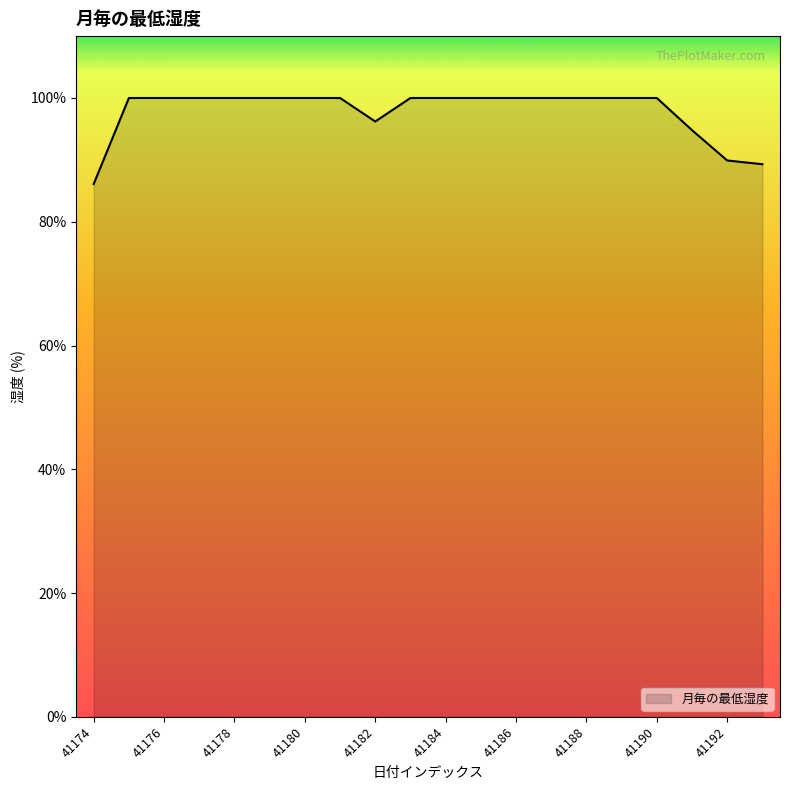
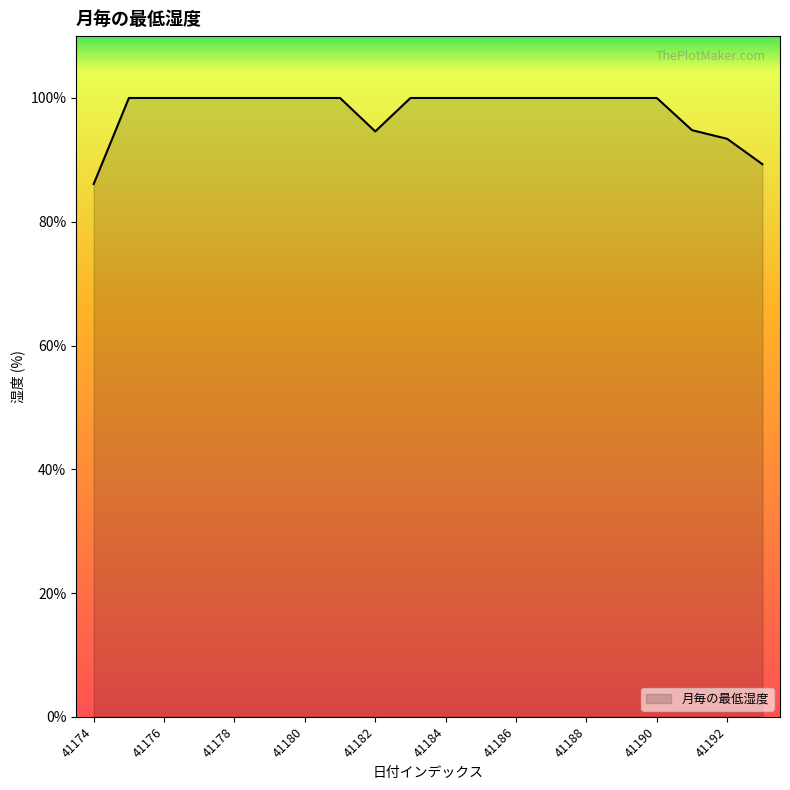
  {
    "41174": "86%",
    "41176": "100%",
    "41178": "100%",
    "41180": "100%",
-   "41182": "96%",
+   "41182": "95%",
    "41184": "100%",
    "41186": "100%",
    "41188": "100%",
    "41190": "100%",
-   "41192": "90%"
+   "41192": "93%"
  }
